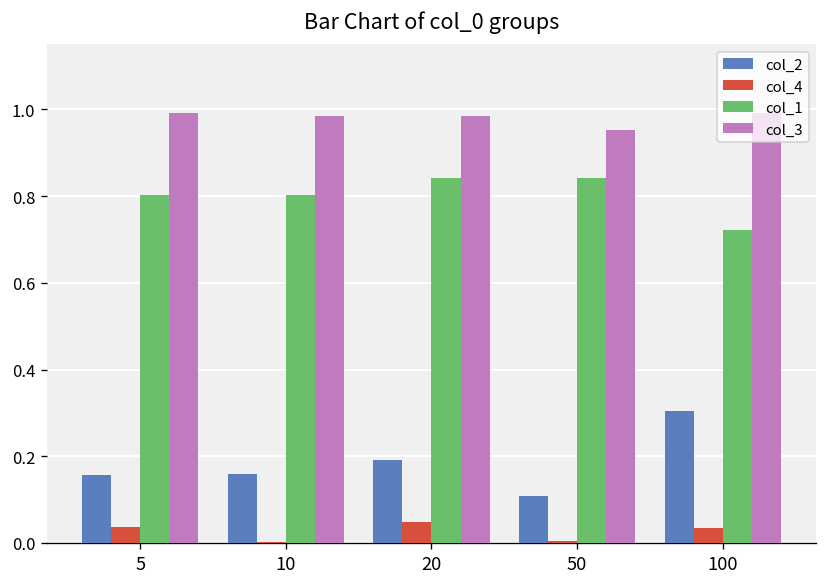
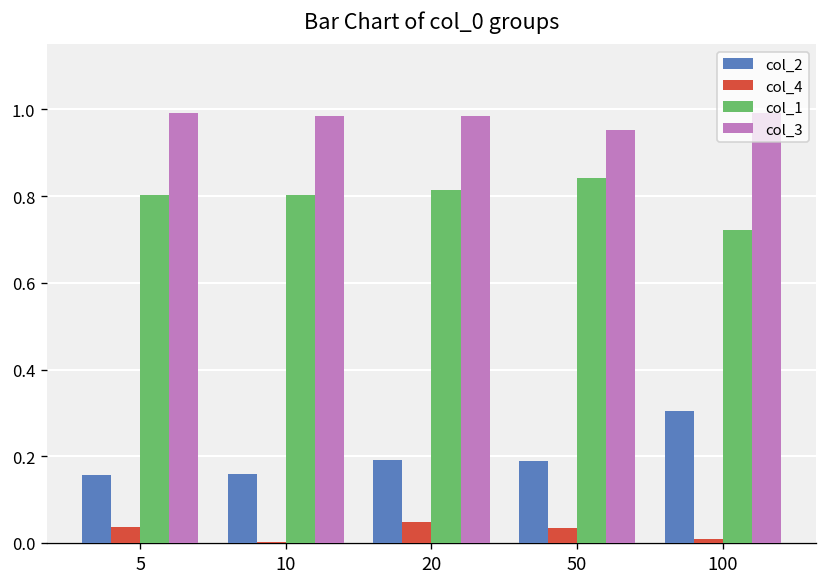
  {
    "col_2": {
      "5": 0.16,
      "10": 0.16,
      "20": 0.19,
-     "50": 0.11,
+     "50": 0.19,
      "100": 0.30
    },
    "col_4": {
      "5": 0.04,
      "20": 0.05,
-     "50": 0.00,
-     "100": 0.03
+     "50": 0.04,
+     "100": 0.01
    },
    "col_1": {
      "5": 0.80,
      "10": 0.80,
-     "20": 0.84,
+     "20": 0.81,
      "50": 0.84,
      "100": 0.72
    },
    "col_3": {
      "5": 0.99,
      "10": 0.99,
      "20": 0.99,
      "50": 0.95
    }
  }
